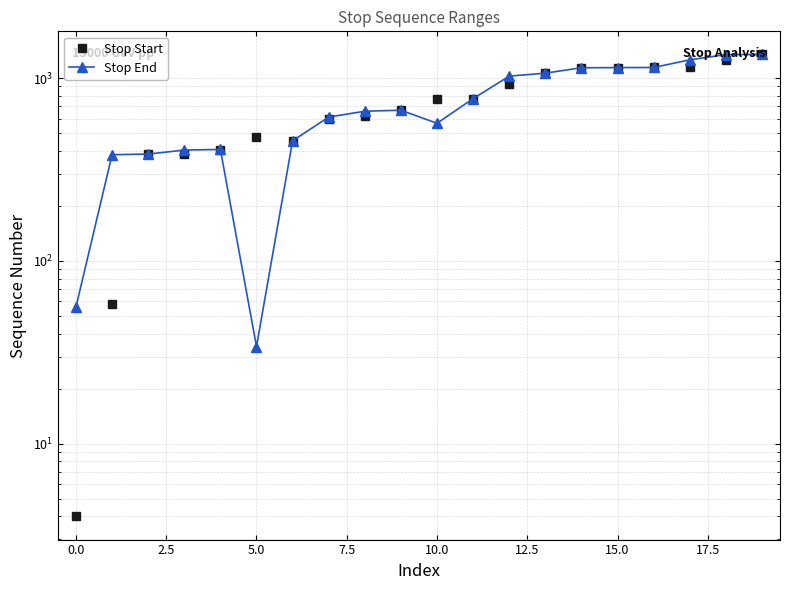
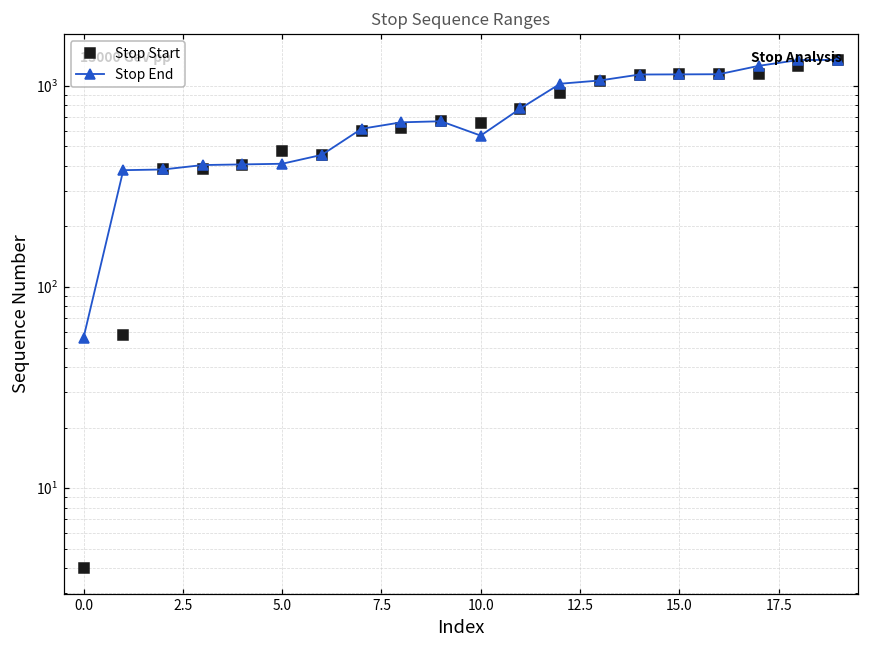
  {
    "Stop Start": {
      "0.0": 4,
      "5.0": 470,
-     "10.0": 760
+     "10.0": 660
    },
    "Stop End": {
      "0.0": 56,
-     "5.0": 34,
+     "5.0": 410,
      "10.0": 570
    }
  }
